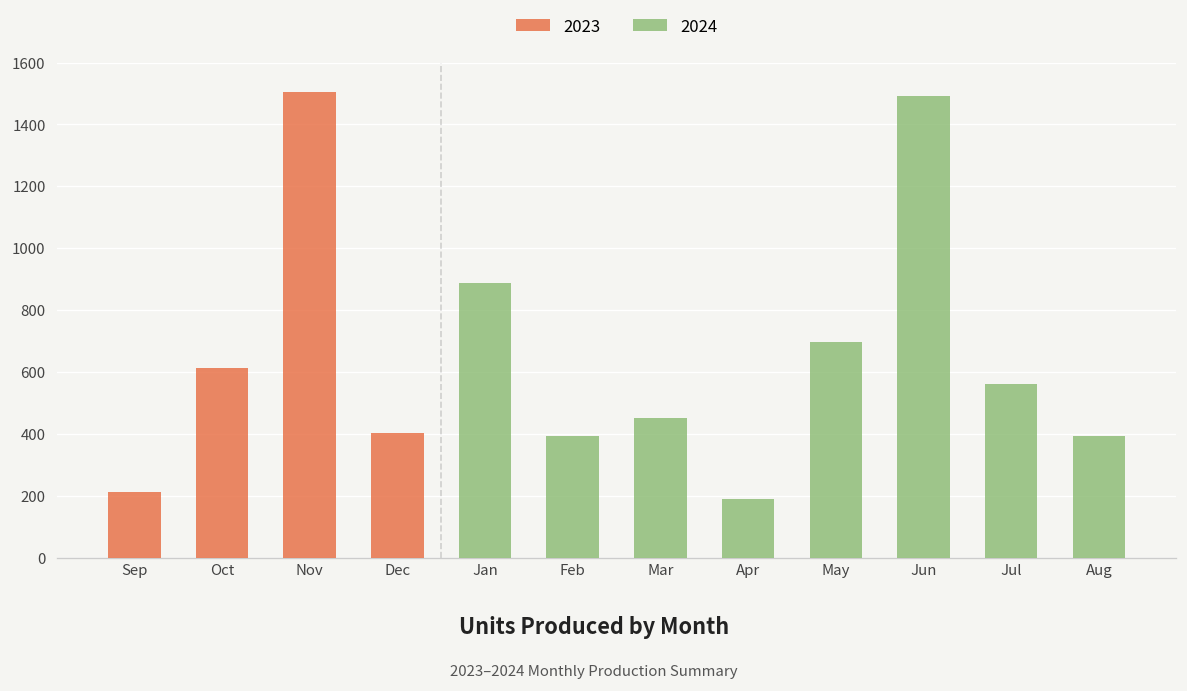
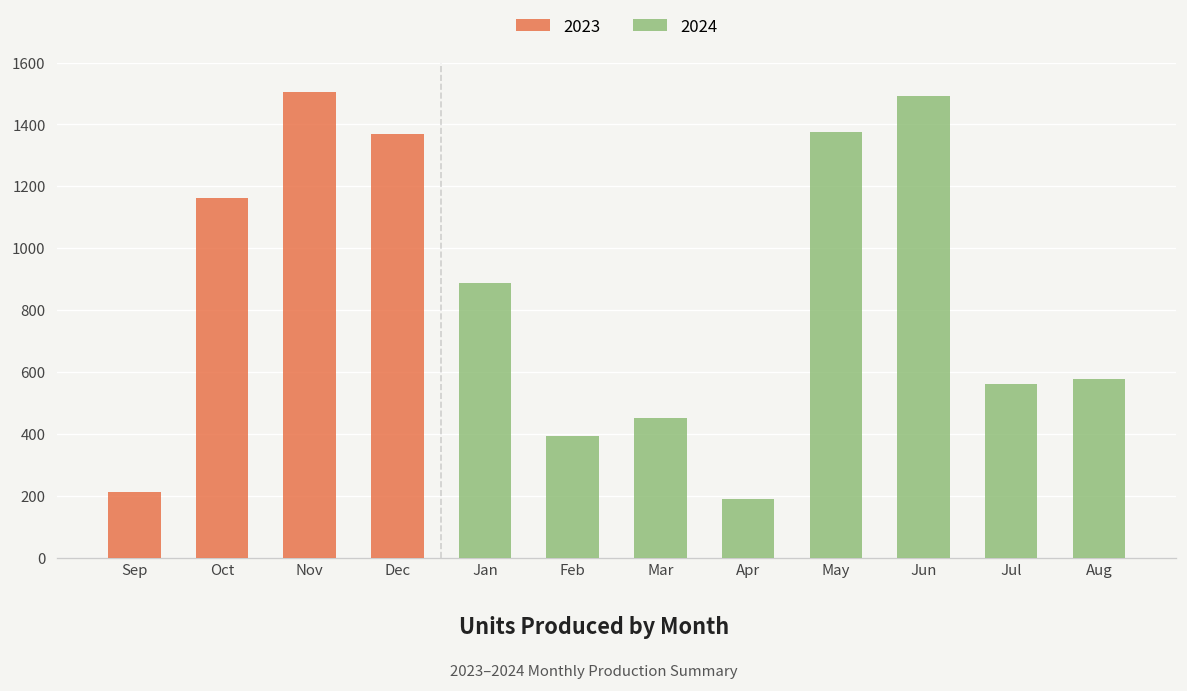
  {
    "Sep": 210,
-   "Oct": 620,
+   "Oct": 1160,
    "Nov": 1510,
-   "Dec": 400,
+   "Dec": 1370,
    "Jan": 890,
    "Feb": 390,
    "Mar": 450,
    "Apr": 190,
-   "May": 700,
+   "May": 1380,
    "Jun": 1490,
    "Jul": 560,
-   "Aug": 400
+   "Aug": 580
  }
